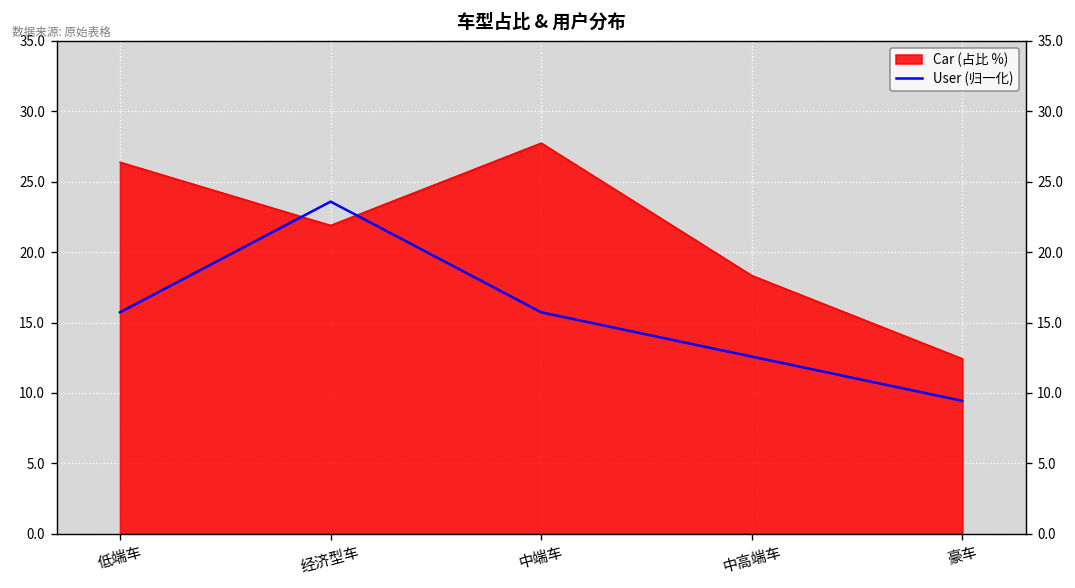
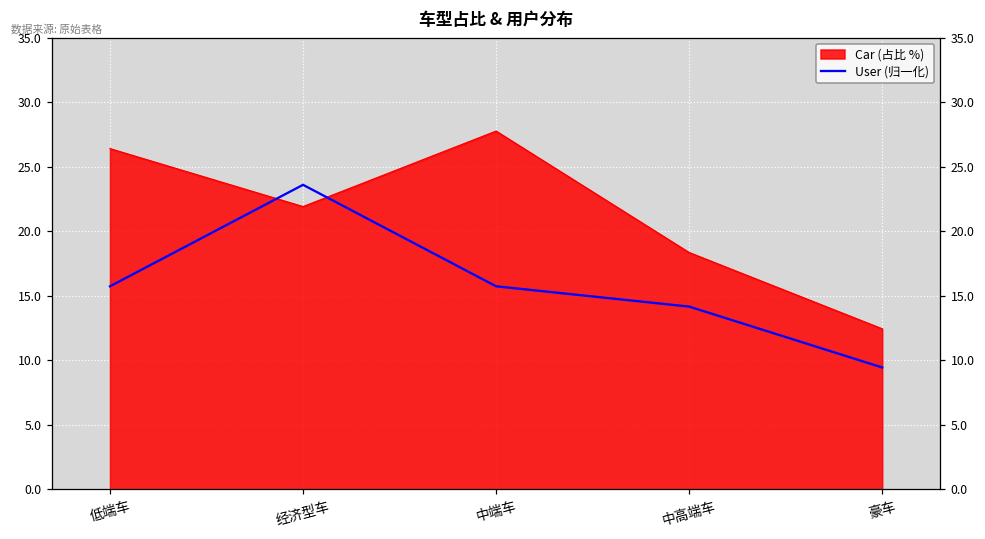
  {
    "Car (占比 %)": {
      "低端车": 26.4,
      "经济型车": 21.9,
      "中端车": 27.8,
      "中高端车": 18.3,
      "豪车": 12.4
    },
    "User (归一化)": {
      "低端车": 15.7,
      "经济型车": 23.6,
      "中端车": 15.7,
-     "中高端车": 12.6,
+     "中高端车": 14.2,
      "豪车": 9.4
    }
  }
